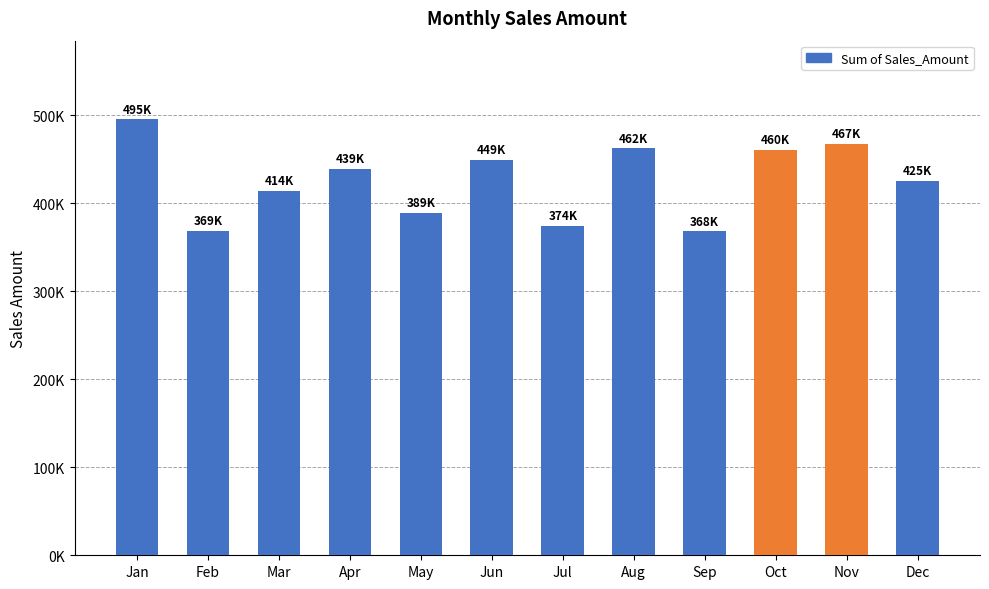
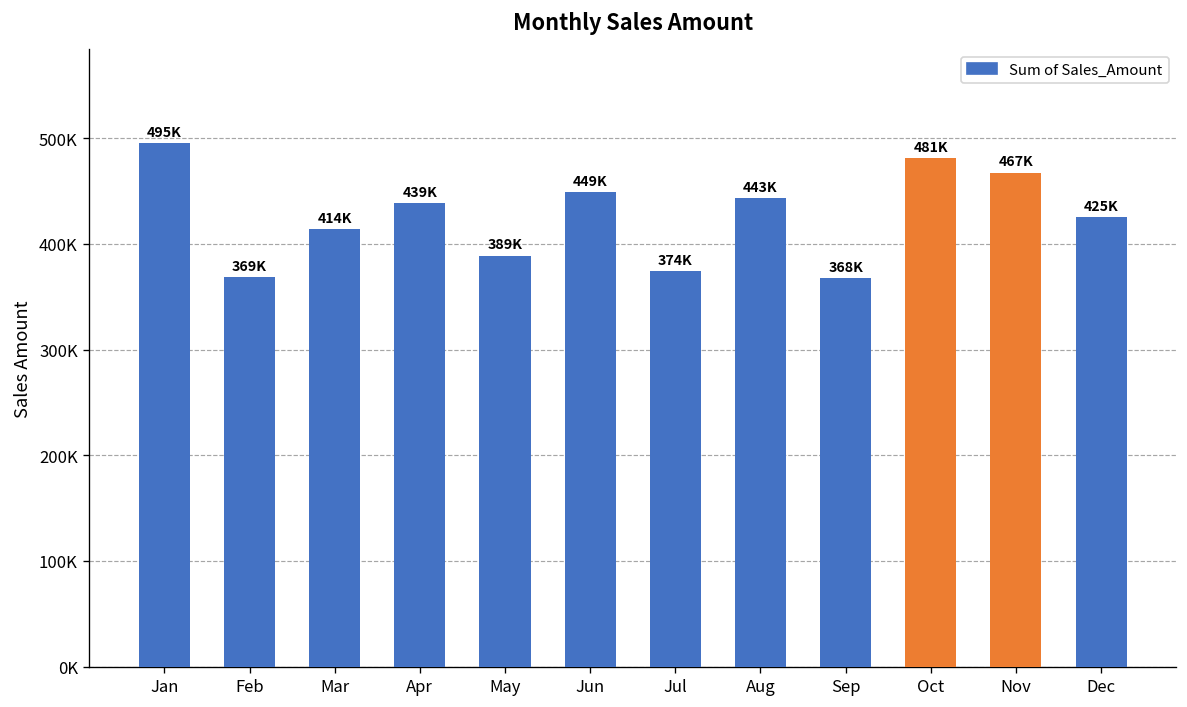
  {
    "Jan": "495K",
    "Feb": "369K",
    "Mar": "414K",
    "Apr": "439K",
    "May": "389K",
    "Jun": "449K",
    "Jul": "374K",
-   "Aug": "462K",
+   "Aug": "443K",
    "Sep": "368K",
-   "Oct": "460K",
+   "Oct": "481K",
    "Nov": "467K",
    "Dec": "425K"
  }
